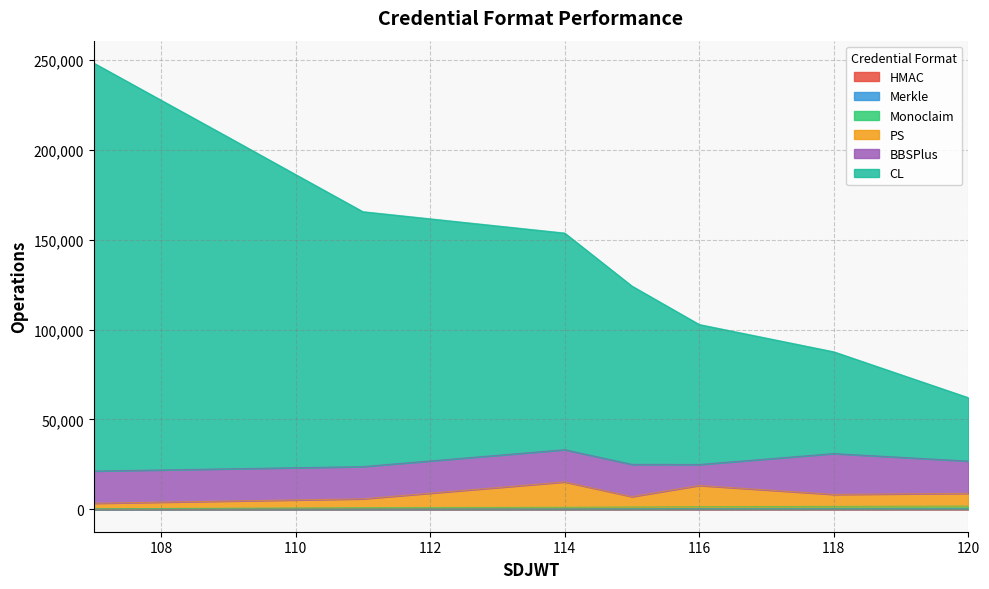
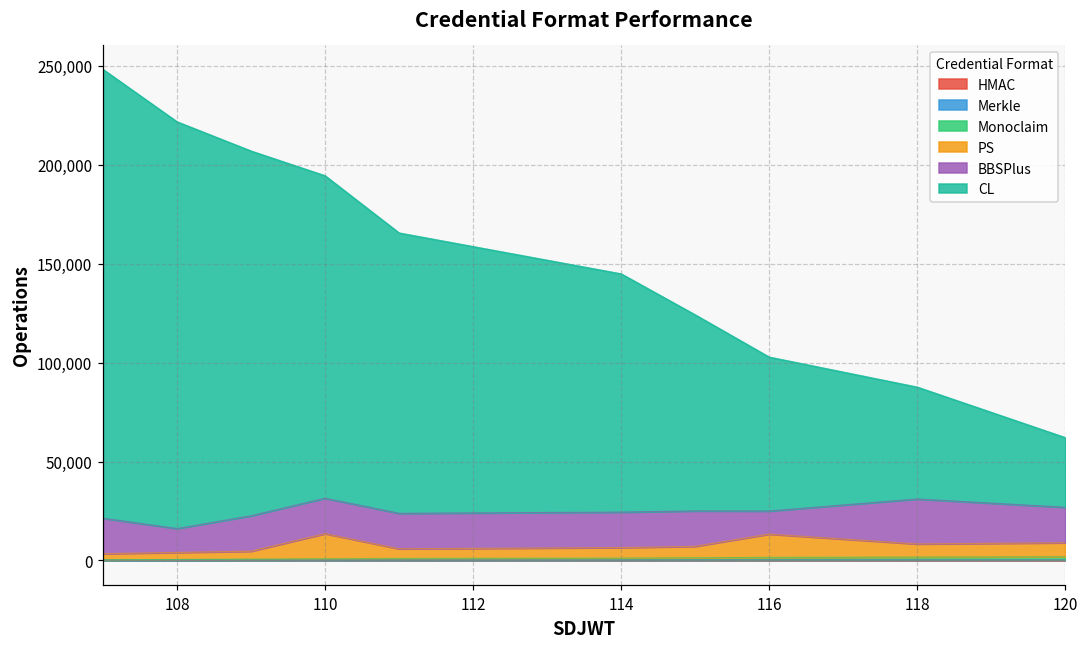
  {
    "Merkle": {
      "118": "0",
      "120": "0"
    },
    "PS": {
      "108": "4,000",
-     "110": "4,000",
-     "114": "14,000",
+     "110": "13,000",
+     "114": "5,000",
      "116": "12,000",
      "118": "7,000",
      "120": "7,000"
    },
    "BBSPlus": {
-     "108": "18,000",
+     "108": "12,000",
      "110": "18,000",
      "114": "18,000",
      "116": "12,000",
      "118": "23,000",
      "120": "18,000"
    }
  }
